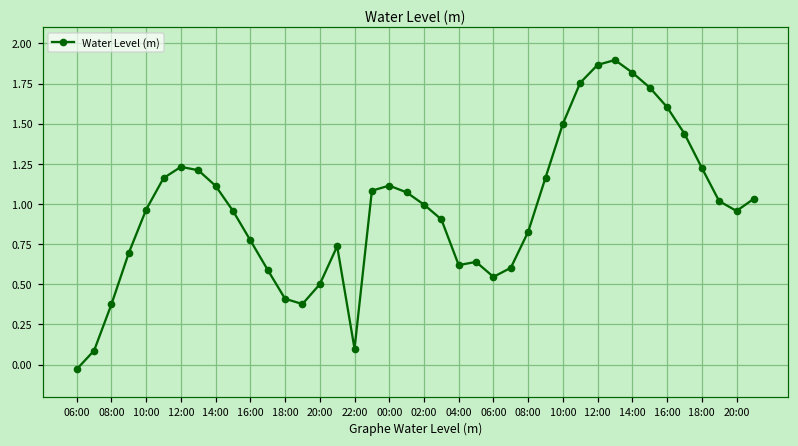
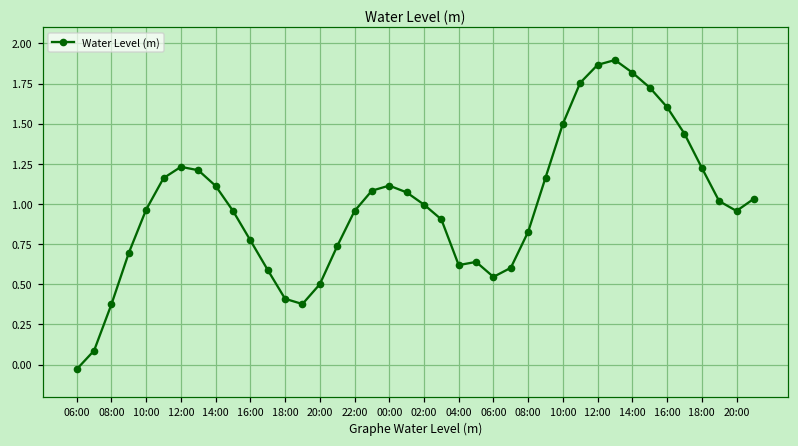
  {
-   "22:00": 0.10,
+   "22:00": 0.96,
    "00:00": 1.11,
    "02:00": 1.00,
    "04:00": 0.62
  }
